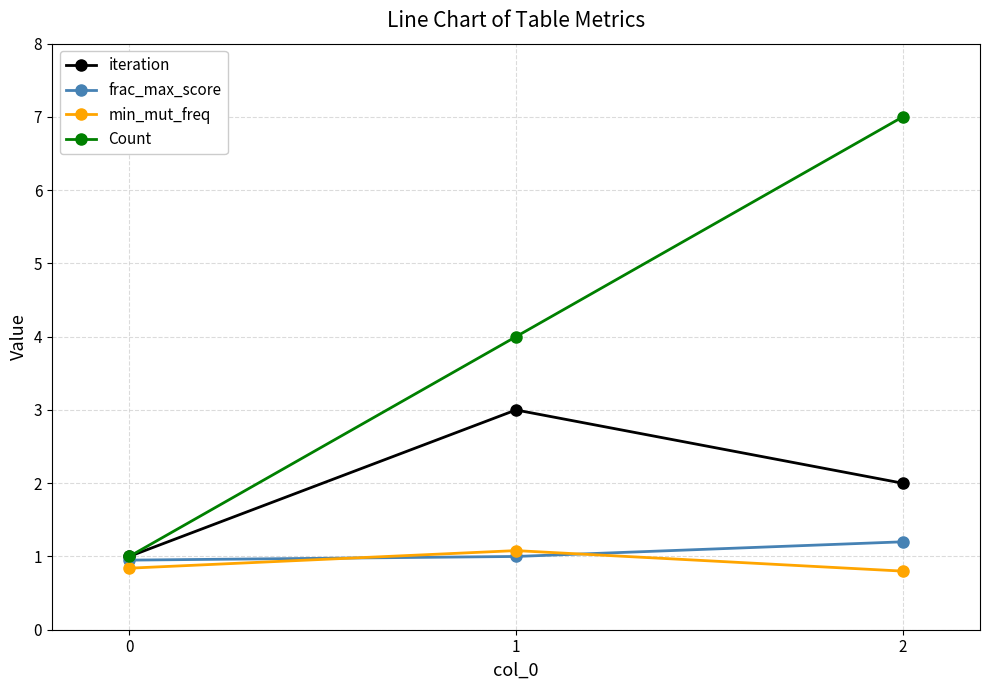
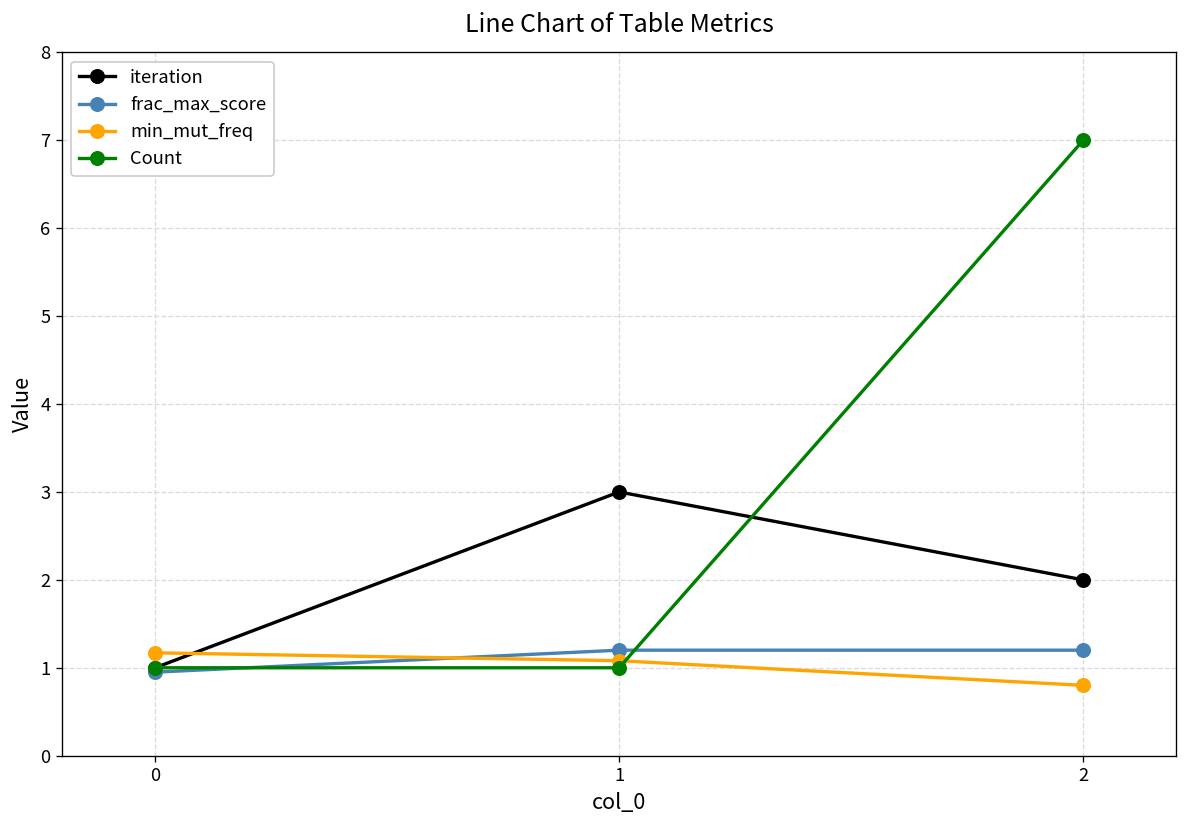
  {
    "iteration": {
      "1": 3.0,
      "2": 2.0
    },
    "frac_max_score": {
      "0": 1.0,
-     "1": 1.0,
+     "1": 1.2,
      "2": 1.2
    },
    "min_mut_freq": {
-     "0": 0.8,
+     "0": 1.2,
      "1": 1.1,
      "2": 0.8
    },
    "Count": {
-     "1": 4,
+     "1": 1,
      "2": 7
    }
  }
